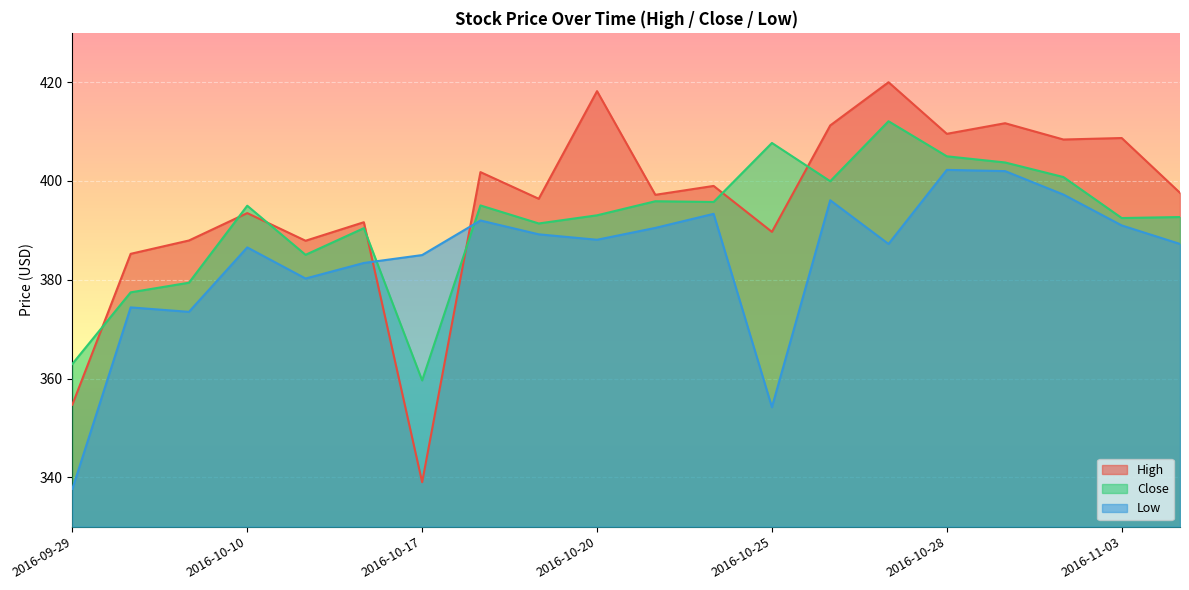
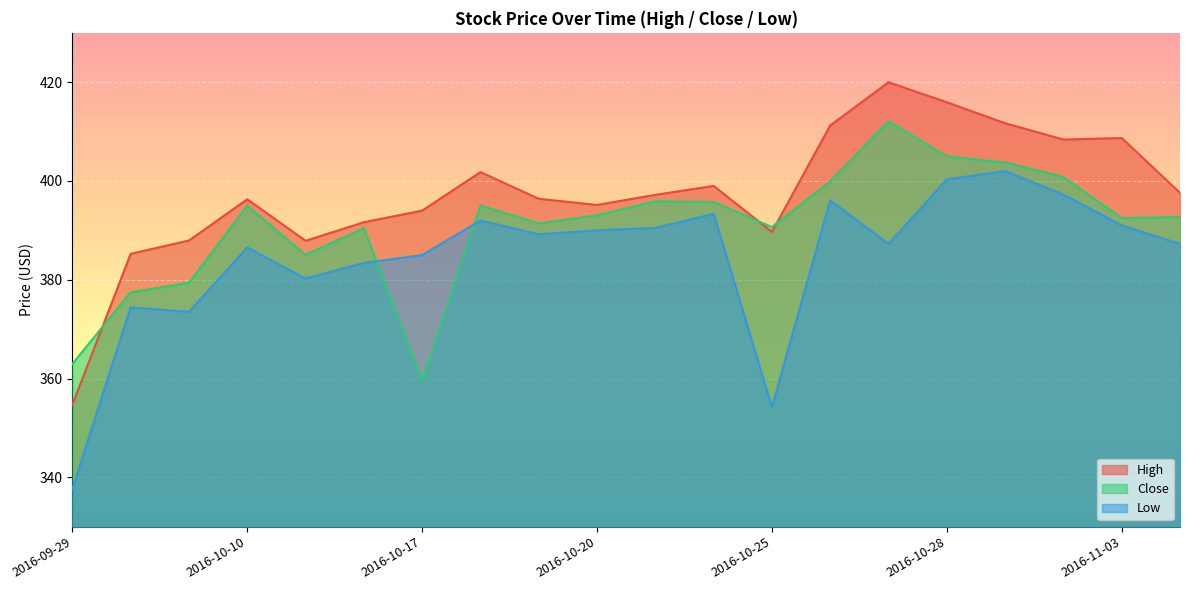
  {
    "High": {
      "2016-09-29": 355,
-     "2016-10-10": 394,
-     "2016-10-17": 339,
-     "2016-10-20": 418,
+     "2016-10-10": 396,
+     "2016-10-17": 394,
+     "2016-10-20": 395,
      "2016-10-25": 390,
-     "2016-10-28": 410,
+     "2016-10-28": 416,
      "2016-11-03": 409
    },
    "Close": {
      "2016-09-29": 363,
      "2016-10-10": 395,
      "2016-10-17": 360,
      "2016-10-20": 393,
-     "2016-10-25": 408,
+     "2016-10-25": 391,
      "2016-10-28": 405,
      "2016-11-03": 393
    },
    "Low": {
      "2016-09-29": 338,
      "2016-10-10": 387,
      "2016-10-17": 385,
-     "2016-10-20": 388,
+     "2016-10-20": 390,
      "2016-10-25": 354,
-     "2016-10-28": 402,
+     "2016-10-28": 400,
      "2016-11-03": 391
    }
  }
